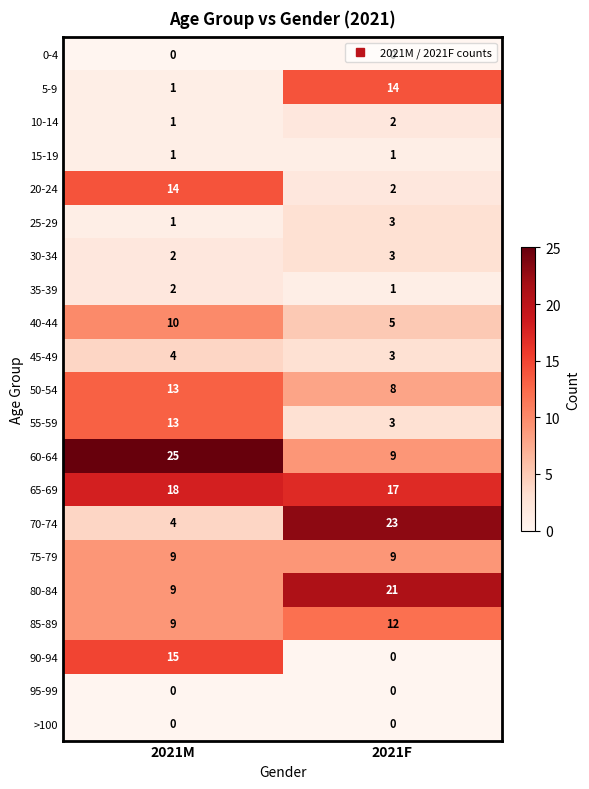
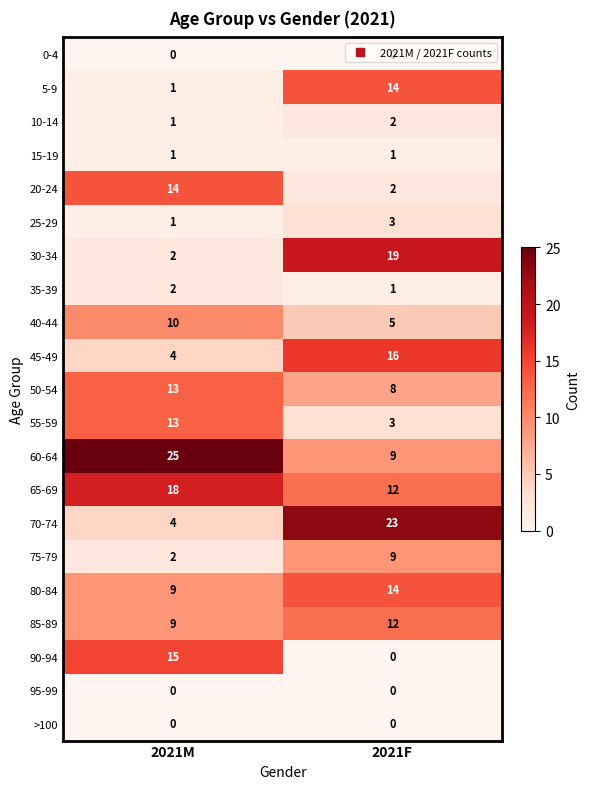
  {
    "0-4": {
      "2021M": 0
    },
    "5-9": {
      "2021M": 1,
      "2021F": 14
    },
    "10-14": {
      "2021M": 1,
      "2021F": 2
    },
    "15-19": {
      "2021M": 1,
      "2021F": 1
    },
    "20-24": {
      "2021M": 14,
      "2021F": 2
    },
    "25-29": {
      "2021M": 1,
      "2021F": 3
    },
    "30-34": {
      "2021M": 2,
-     "2021F": 3
+     "2021F": 19
    },
    "35-39": {
      "2021M": 2,
      "2021F": 1
    },
    "40-44": {
      "2021M": 10,
      "2021F": 5
    },
    "45-49": {
      "2021M": 4,
-     "2021F": 3
+     "2021F": 16
    },
    "50-54": {
      "2021M": 13,
      "2021F": 8
    },
    "55-59": {
      "2021M": 13,
      "2021F": 3
    },
    "60-64": {
      "2021M": 25,
      "2021F": 9
    },
    "65-69": {
      "2021M": 18,
-     "2021F": 17
+     "2021F": 12
    },
    "70-74": {
      "2021M": 4,
      "2021F": 23
    },
    "75-79": {
-     "2021M": 9,
+     "2021M": 2,
      "2021F": 9
    },
    "80-84": {
      "2021M": 9,
-     "2021F": 21
+     "2021F": 14
    },
    "85-89": {
      "2021M": 9,
      "2021F": 12
    },
    "90-94": {
      "2021M": 15,
      "2021F": 0
    },
    "95-99": {
      "2021M": 0,
      "2021F": 0
    },
    ">100": {
      "2021M": 0,
      "2021F": 0
    }
  }
